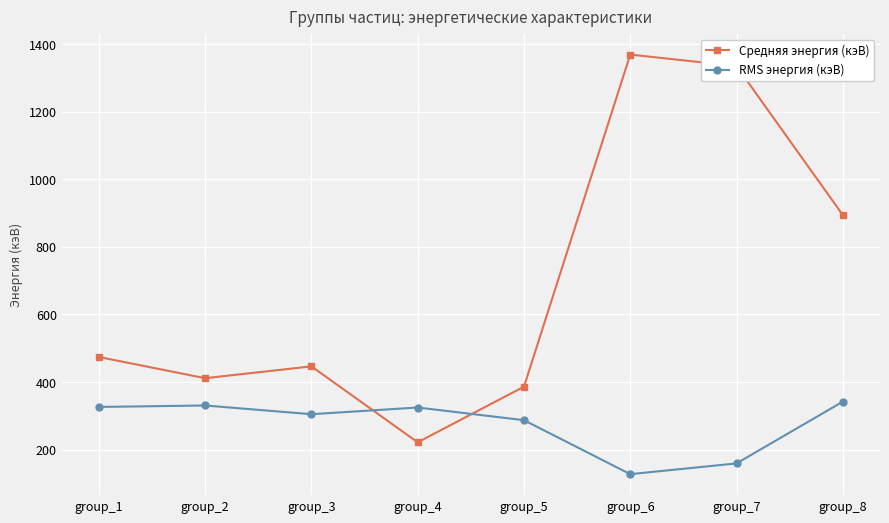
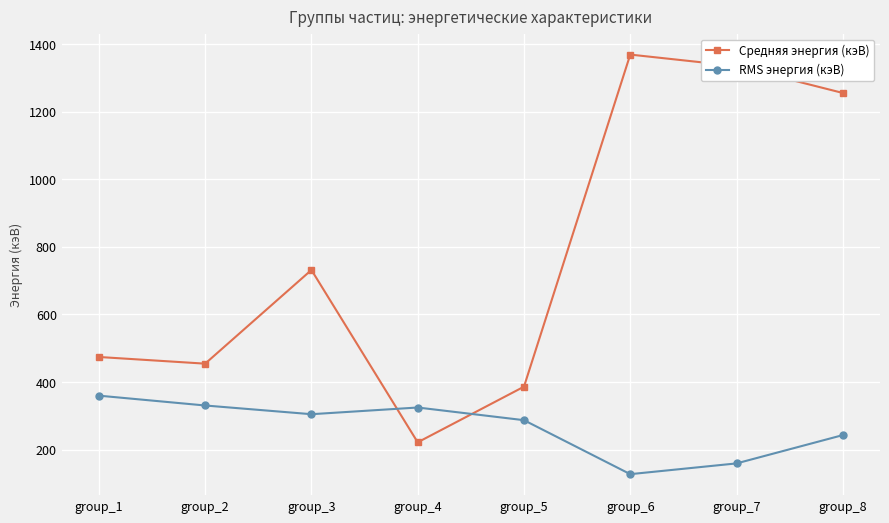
  {
    "Средняя энергия (кэВ)": {
      "group_1": 470,
-     "group_2": 410,
-     "group_3": 450,
+     "group_2": 450,
+     "group_3": 730,
      "group_4": 220,
      "group_5": 390,
      "group_6": 1370,
-     "group_8": 890
+     "group_8": 1260
    },
    "RMS энергия (кэВ)": {
-     "group_1": 330,
+     "group_1": 360,
      "group_2": 330,
      "group_3": 300,
      "group_4": 320,
      "group_5": 290,
      "group_6": 130,
      "group_7": 160,
-     "group_8": 340
+     "group_8": 240
    }
  }
